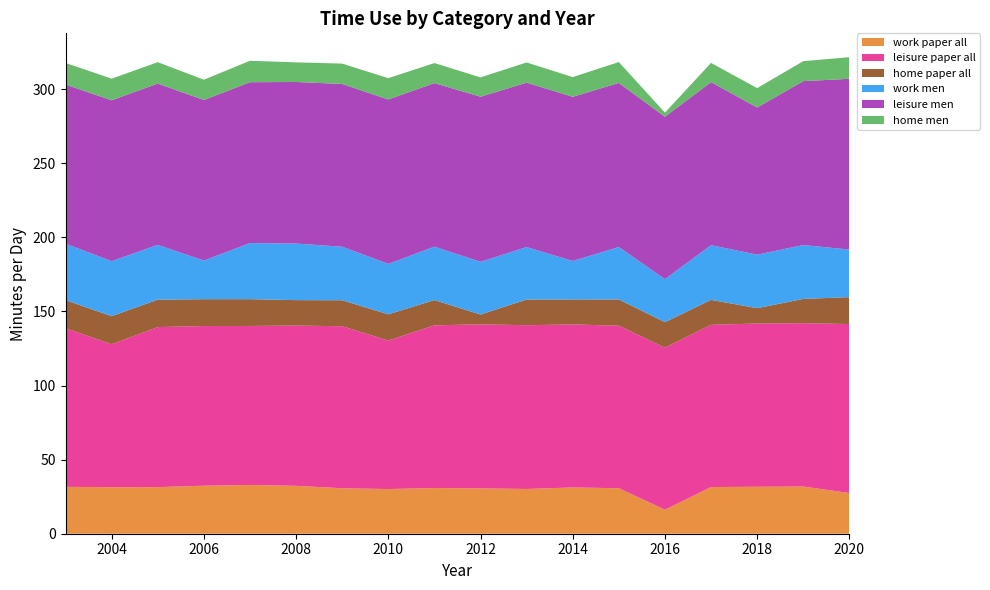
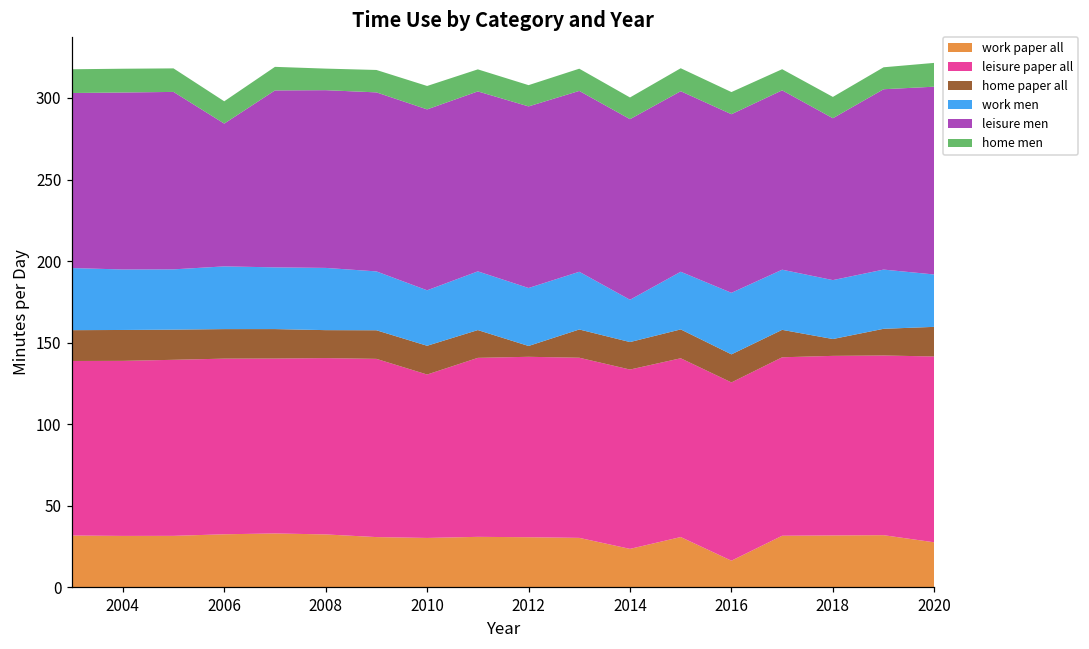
  {
    "work paper all": {
      "2004": 31,
      "2006": 32,
      "2008": 32,
      "2010": 30,
      "2012": 31,
-     "2014": 31,
+     "2014": 23,
      "2016": 16,
      "2018": 32,
      "2020": 27
    },
    "leisure paper all": {
-     "2004": 96,
+     "2004": 107,
      "2006": 108,
      "2008": 108,
      "2010": 100,
      "2012": 111,
      "2014": 110,
      "2016": 109,
      "2018": 110,
      "2020": 114
    },
    "home paper all": {
      "2004": 19,
      "2006": 18,
      "2008": 17,
      "2010": 18,
      "2012": 7,
      "2014": 17,
      "2016": 17,
      "2018": 10,
      "2020": 18
    },
    "work men": {
      "2004": 37,
-     "2006": 26,
+     "2006": 38,
      "2008": 38,
      "2010": 34,
      "2012": 36,
      "2014": 26,
-     "2016": 29,
+     "2016": 38,
      "2018": 36,
      "2020": 32
    },
    "leisure men": {
      "2004": 109,
-     "2006": 108,
+     "2006": 88,
      "2008": 109,
      "2010": 111,
      "2012": 111,
      "2014": 111,
      "2016": 110,
      "2018": 99,
      "2020": 115
    },
    "home men": {
      "2004": 15,
      "2006": 14,
      "2008": 13,
      "2010": 14,
      "2012": 13,
      "2014": 13,
-     "2016": 3,
+     "2016": 14,
      "2018": 13,
      "2020": 15
    }
  }
